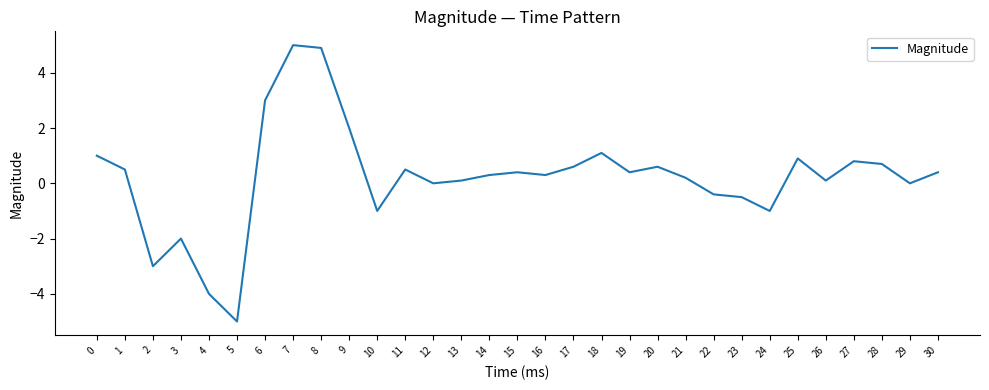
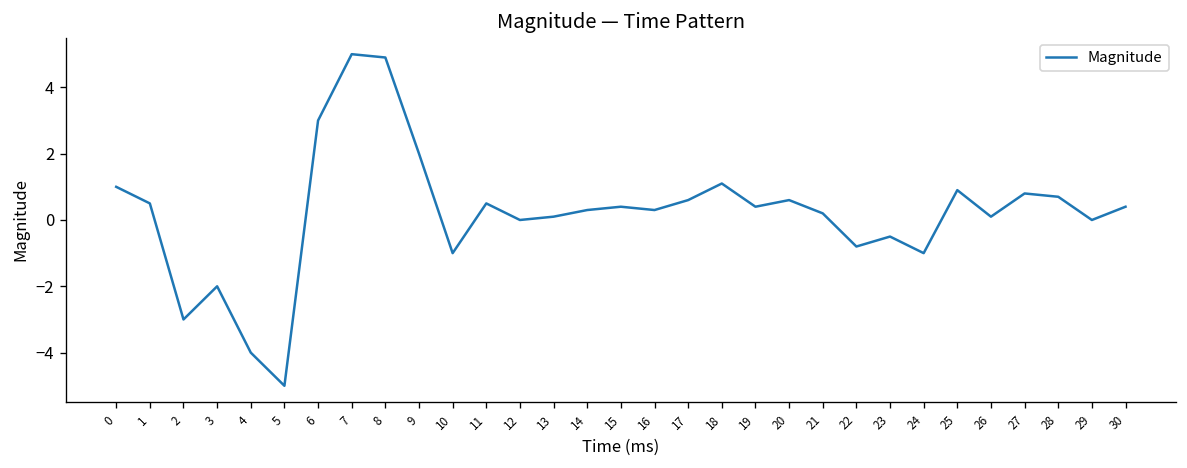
  {
    "0": 1.0,
    "1": 0.5,
    "2": -3.0,
    "3": -2.0,
    "4": -4.0,
    "5": -5.0,
    "6": 3.0,
    "7": 5.0,
    "8": 4.9,
    "9": 2.0,
    "10": -1.0,
    "11": 0.5,
    "12": 0.0,
    "13": 0.1,
    "14": 0.3,
    "15": 0.4,
    "16": 0.3,
    "17": 0.6,
    "18": 1.1,
    "19": 0.4,
    "20": 0.6,
    "21": 0.2,
-   "22": -0.4,
+   "22": -0.8,
    "23": -0.5,
    "24": -1.0,
    "25": 0.9,
    "26": 0.1,
    "27": 0.8,
    "28": 0.7,
    "29": 0.0,
    "30": 0.4
  }
